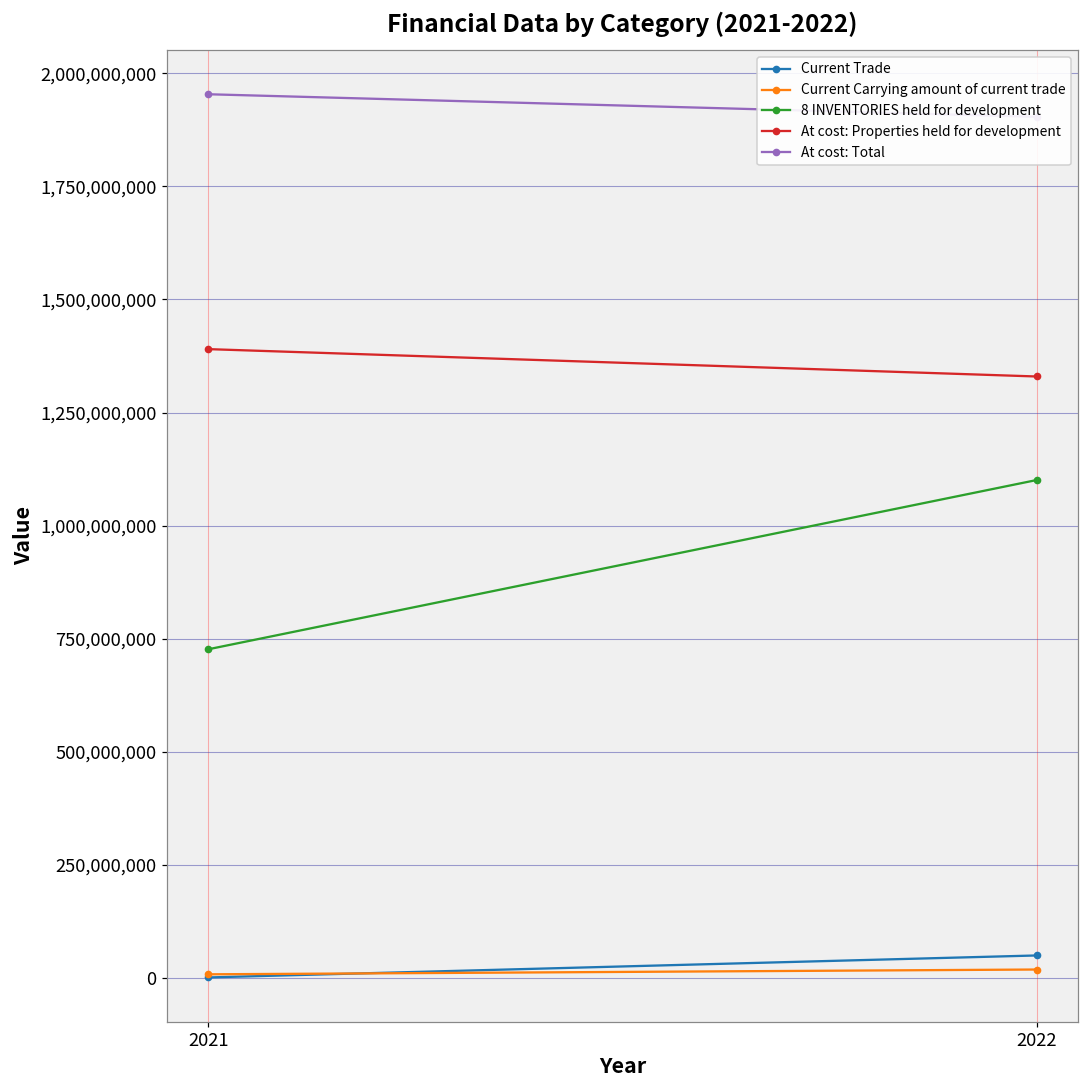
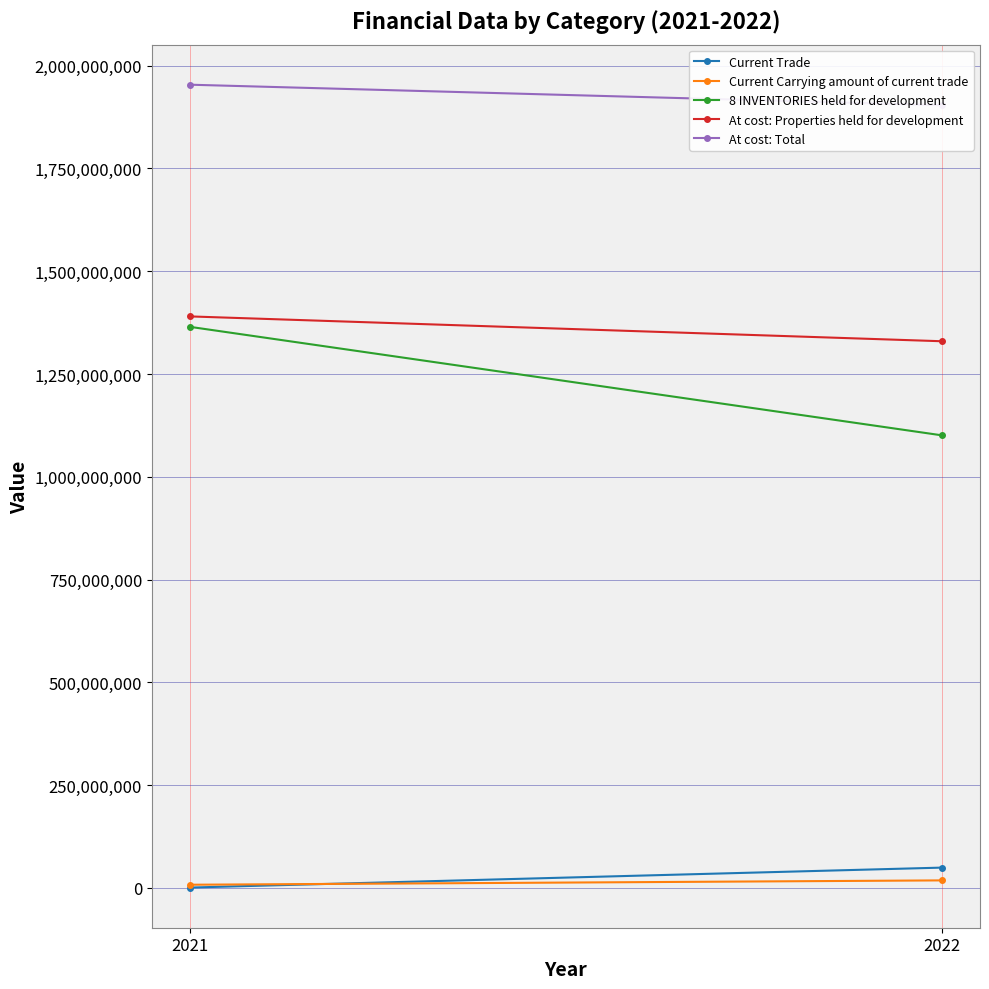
  {
    "Current Trade": {
      "2021": "0",
      "2022": "50,000,000"
    },
    "Current Carrying amount of current trade": {
      "2021": "10,000,000",
      "2022": "20,000,000"
    },
    "8 INVENTORIES held for development": {
-     "2021": "730,000,000",
+     "2021": "1,360,000,000",
      "2022": "1,100,000,000"
    },
    "At cost: Properties held for development": {
      "2021": "1,390,000,000",
      "2022": "1,330,000,000"
    },
    "At cost: Total": {
      "2021": "1,950,000,000"
    }
  }
